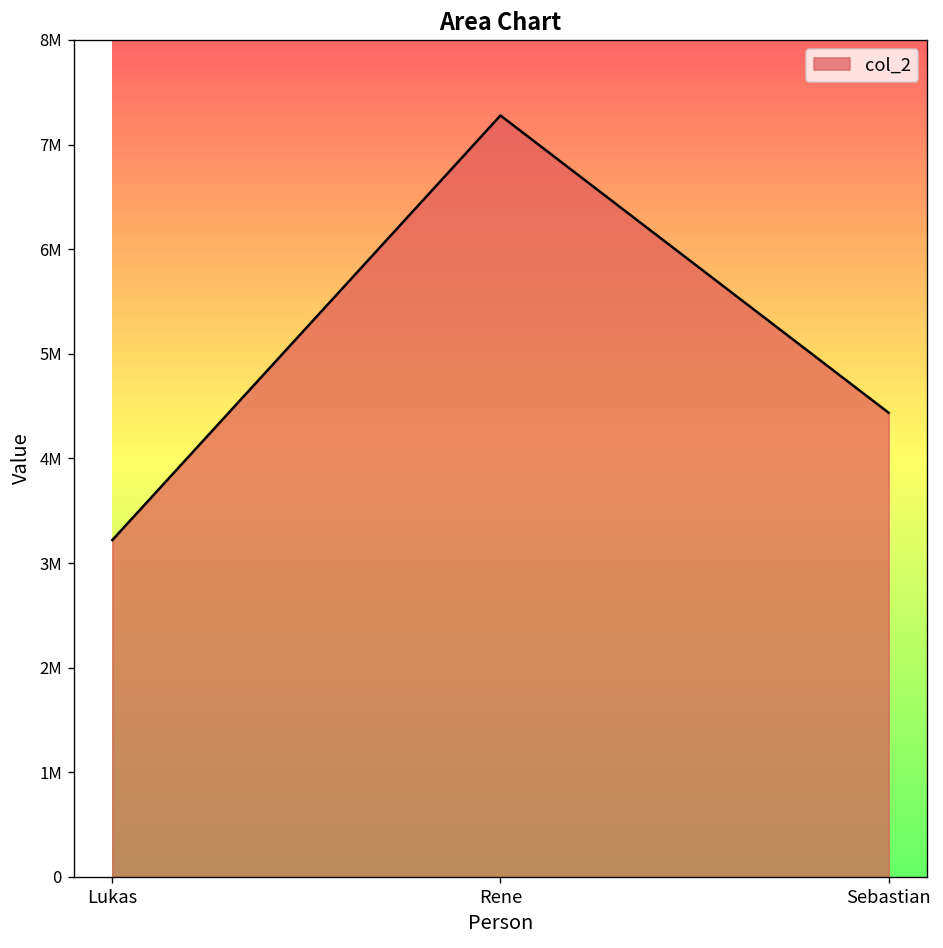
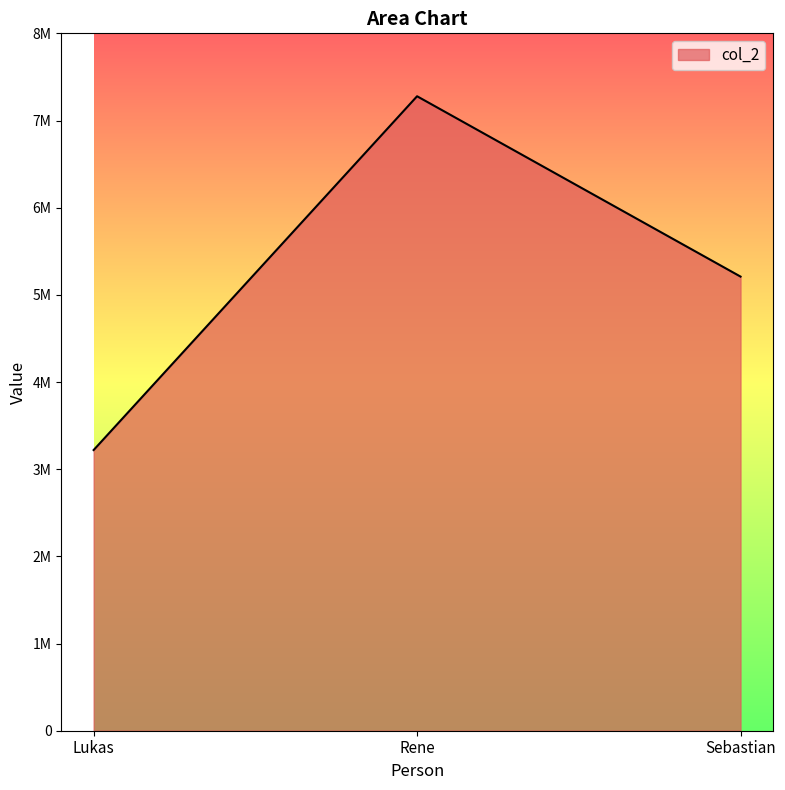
  {
    "Lukas": 3200000,
    "Rene": 7300000,
-   "Sebastian": 4400000
+   "Sebastian": 5200000
  }
